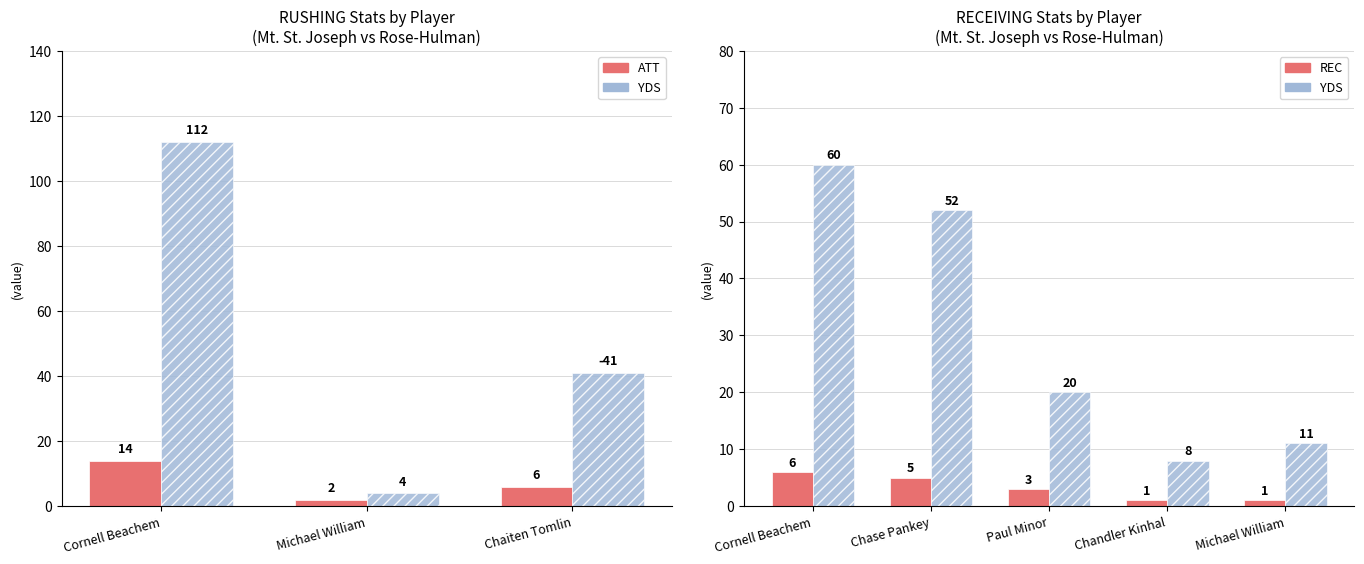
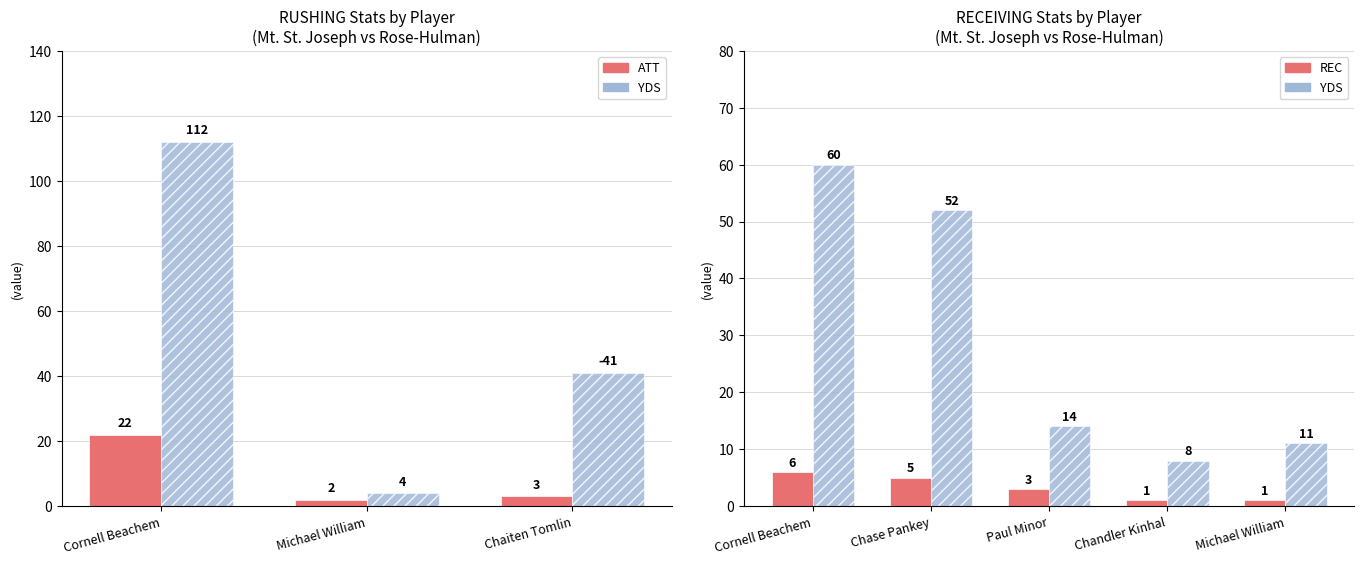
  {
    "RUSHING Stats by Player (Mt. St. Joseph vs Rose-Hulman)": {
      "ATT": {
-       "Cornell Beachem": 14,
+       "Cornell Beachem": 22,
        "Michael William": 2,
-       "Chaiten Tomlin": 6
+       "Chaiten Tomlin": 3
      },
      "YDS": {
        "Cornell Beachem": 112,
        "Michael William": 4
      }
    },
    "RECEIVING Stats by Player (Mt. St. Joseph vs Rose-Hulman)": {
      "REC": {
        "Cornell Beachem": 6,
        "Chase Pankey": 5,
        "Paul Minor": 3,
        "Chandler Kinhal": 1,
        "Michael William": 1
      },
      "YDS": {
        "Cornell Beachem": 60,
        "Chase Pankey": 52,
-       "Paul Minor": 20,
+       "Paul Minor": 14,
        "Chandler Kinhal": 8,
        "Michael William": 11
      }
    }
  }
